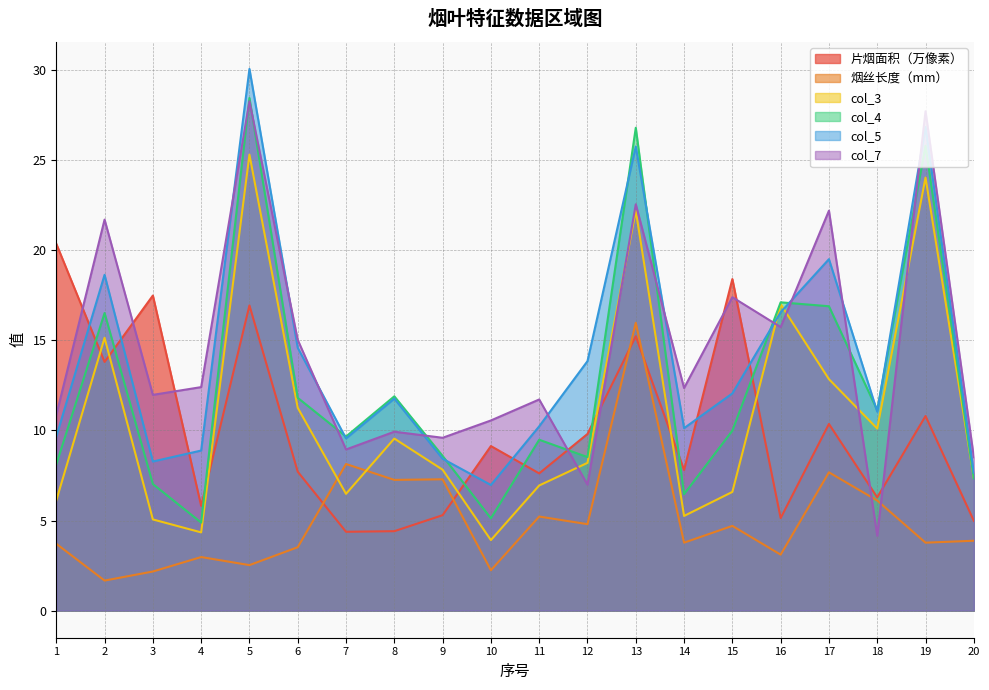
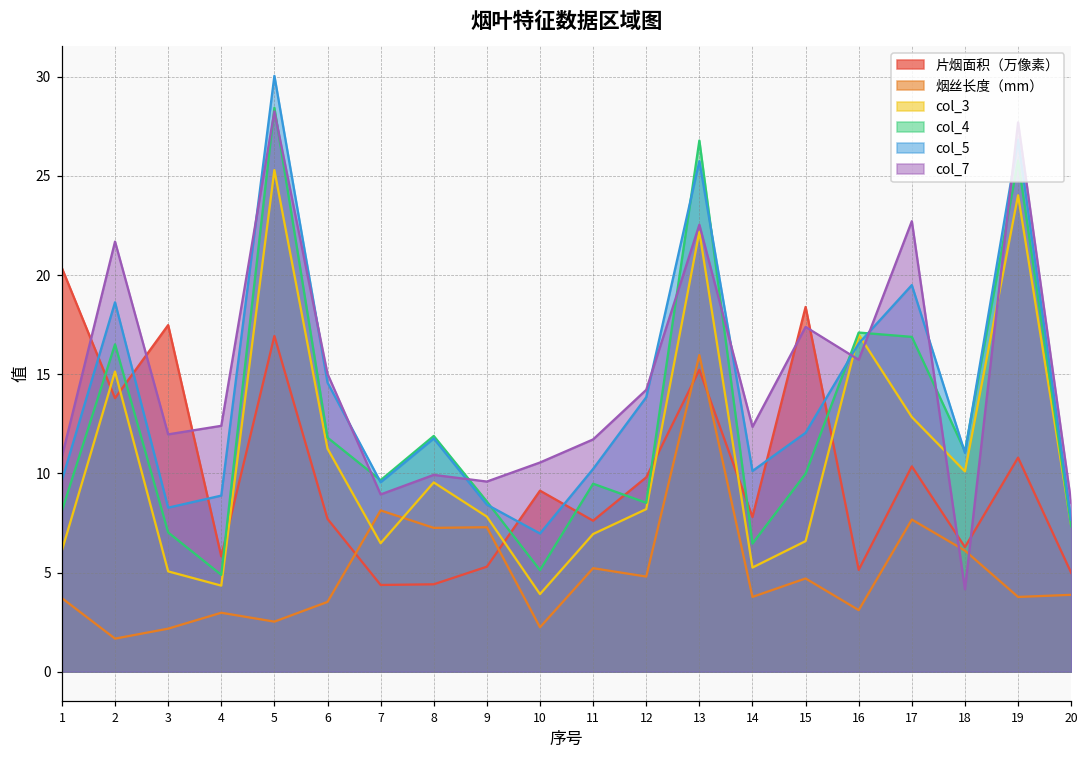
  {
    "col_3": {
      "1": 6.1,
      "2": 15.1,
      "3": 5.1,
      "4": 4.3,
      "5": 25.3,
      "6": 11.3,
      "7": 6.5,
      "8": 9.5,
      "9": 7.8,
      "10": 3.9,
      "11": 6.9,
      "12": 8.2,
      "13": 22.2,
      "14": 5.3,
      "15": 6.6,
      "17": 12.8,
      "18": 10.1,
      "19": 24.0
    },
    "col_4": {
      "1": 8.1,
      "2": 16.5,
      "3": 7.0,
      "4": 4.9,
      "5": 28.4,
      "6": 11.8,
      "9": 8.6,
      "10": 5.1,
      "11": 9.5,
      "12": 8.5,
      "13": 26.8,
      "14": 6.5,
      "15": 10.0,
      "17": 16.9
    },
    "col_5": {
      "1": 9.6,
      "2": 18.6,
      "3": 8.3,
      "4": 8.9,
      "5": 30.1,
      "6": 14.6,
      "9": 8.4,
      "10": 7.0,
      "11": 10.2,
      "12": 13.8,
      "13": 25.7,
      "14": 10.1,
      "15": 12.0,
      "16": 16.6,
      "17": 19.5,
      "20": 7.7
    },
    "col_7": {
      "1": 10.8,
      "2": 21.7,
      "3": 12.0,
      "4": 12.4,
      "5": 28.3,
      "6": 15.0,
      "7": 8.9,
      "8": 9.9,
      "9": 9.6,
      "10": 10.6,
      "11": 11.7,
-     "12": 7.0,
+     "12": 14.2,
      "13": 22.5,
      "14": 12.3,
      "15": 17.4,
      "16": 15.7,
-     "17": 22.2,
+     "17": 22.7,
      "18": 4.2,
      "20": 8.5
    }
  }
